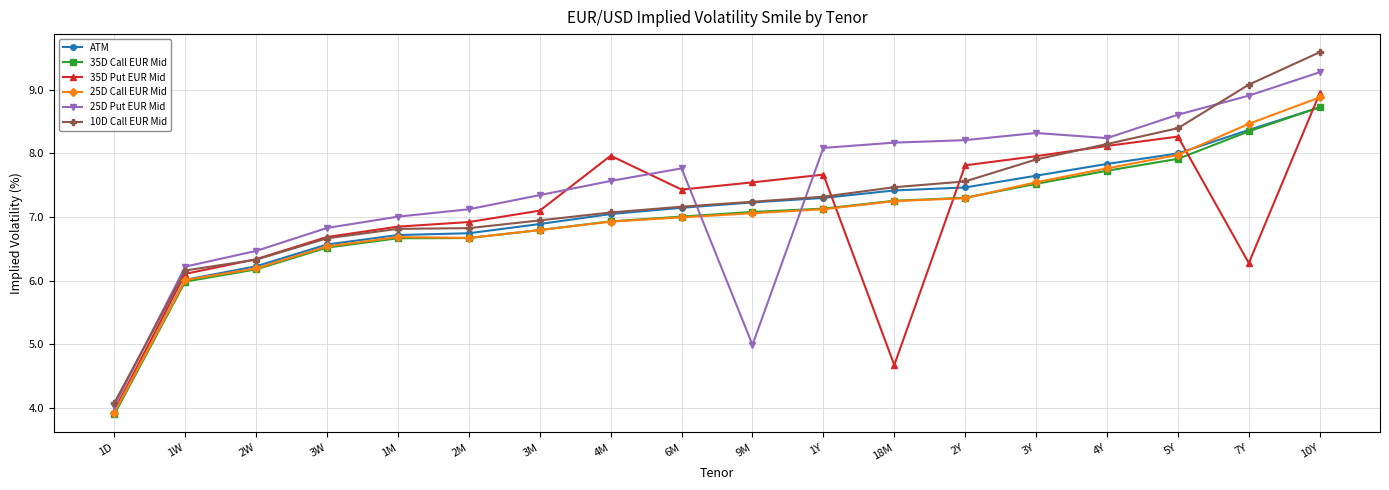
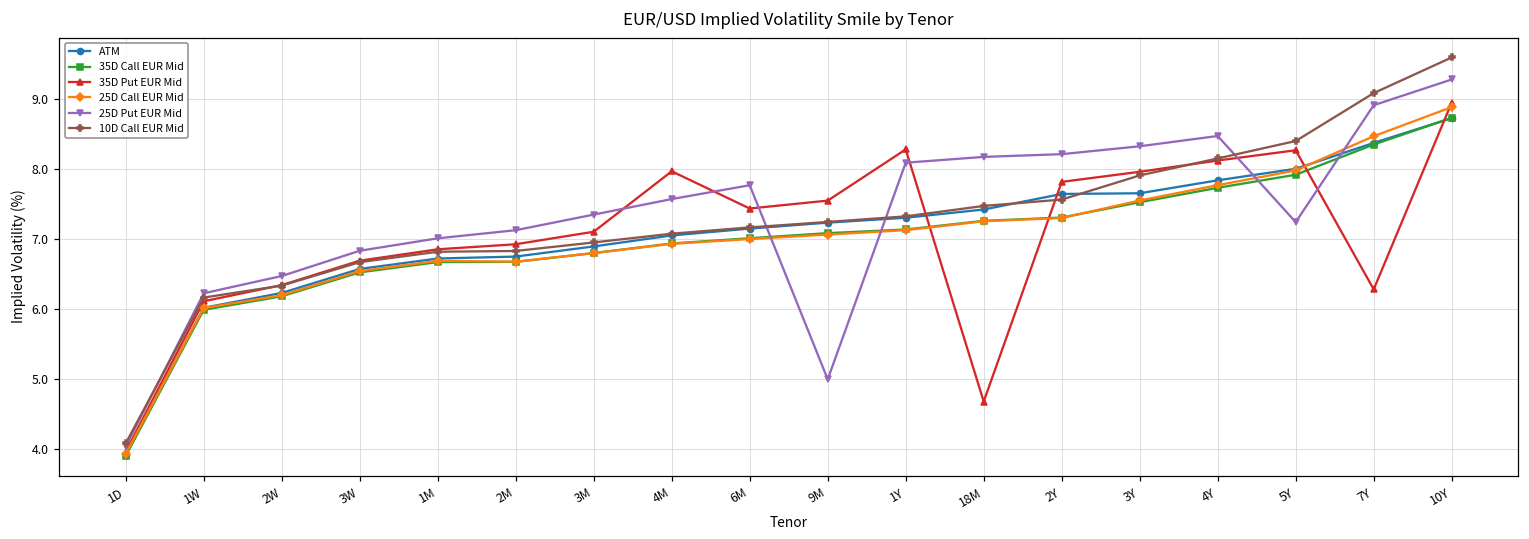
  {
    "ATM": {
      "2M": 6.7,
      "3M": 6.9,
      "18M": 7.4,
-     "2Y": 7.5,
+     "2Y": 7.6,
      "3Y": 7.7,
      "4Y": 7.8
    },
    "35D Call EUR Mid": {
      "5Y": 7.9
    },
    "35D Put EUR Mid": {
      "1W": 6.1,
      "2M": 6.9,
      "3M": 7.1,
      "4M": 8.0,
      "6M": 7.4,
      "9M": 7.5,
-     "1Y": 7.7,
+     "1Y": 8.3,
      "18M": 4.7,
      "2Y": 7.8,
      "3Y": 8.0,
      "5Y": 8.3,
      "7Y": 6.3,
      "10Y": 8.9
    },
    "25D Call EUR Mid": {
      "7Y": 8.5,
      "10Y": 8.9
    },
    "25D Put EUR Mid": {
      "1D": 4.0,
      "1W": 6.2,
      "2W": 6.5,
      "3W": 6.8,
      "1M": 7.0,
      "2M": 7.1,
      "3M": 7.3,
      "4M": 7.6,
      "6M": 7.8,
      "9M": 5.0,
      "1Y": 8.1,
      "18M": 8.2,
      "2Y": 8.2,
      "3Y": 8.3,
-     "4Y": 8.2,
-     "5Y": 8.6,
+     "4Y": 8.5,
+     "5Y": 7.2,
      "7Y": 8.9,
      "10Y": 9.3
    },
    "10D Call EUR Mid": {
      "1D": 4.1,
      "1W": 6.2,
      "2M": 6.8,
      "3M": 6.9,
      "18M": 7.5,
      "2Y": 7.6,
      "3Y": 7.9,
      "5Y": 8.4,
      "7Y": 9.1,
      "10Y": 9.6
    }
  }
